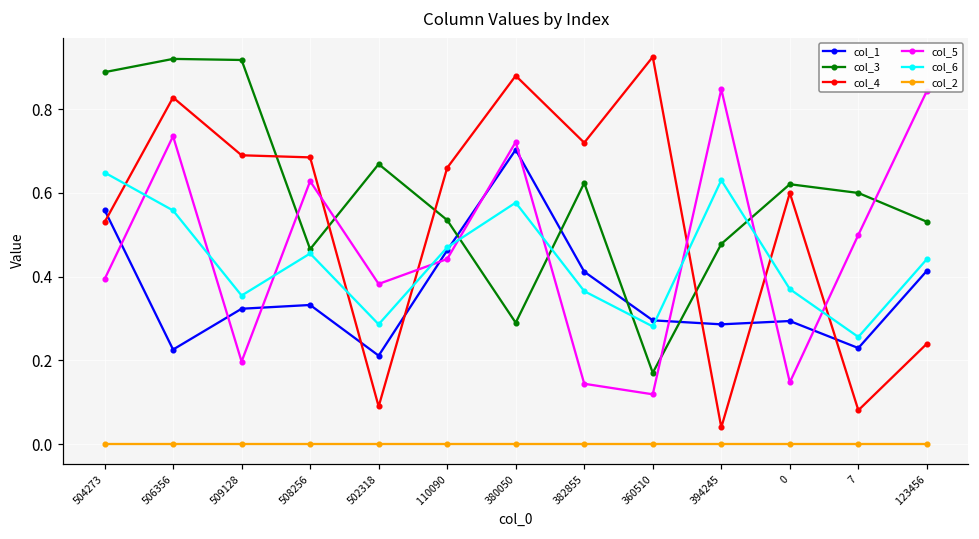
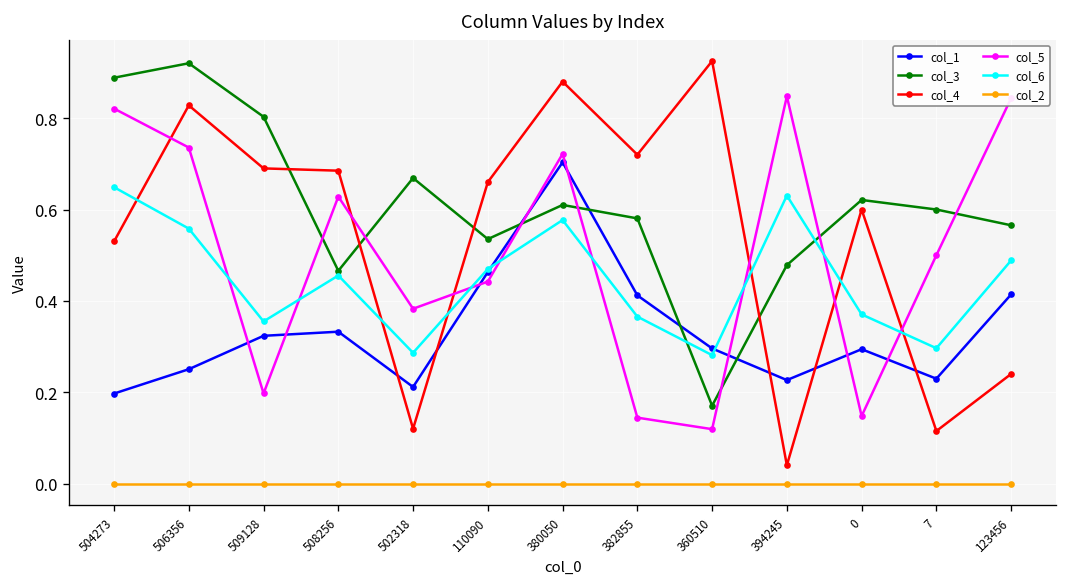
  {
    "col_1": {
-     "504273": 0.56,
-     "506356": 0.23,
+     "504273": 0.20,
+     "506356": 0.25,
      "509128": 0.32,
      "508256": 0.33,
      "502318": 0.21,
      "110090": 0.46,
      "380050": 0.70,
      "382855": 0.41,
      "360510": 0.30,
-     "394245": 0.29,
+     "394245": 0.23,
      "0": 0.29,
      "7": 0.23,
      "123456": 0.41
    },
    "col_3": {
      "504273": 0.89,
      "506356": 0.92,
-     "509128": 0.92,
+     "509128": 0.80,
      "508256": 0.47,
      "502318": 0.67,
      "110090": 0.54,
-     "380050": 0.29,
-     "382855": 0.62,
+     "380050": 0.61,
+     "382855": 0.58,
      "360510": 0.17,
      "394245": 0.48,
      "0": 0.62,
      "7": 0.60,
-     "123456": 0.53
+     "123456": 0.57
    },
    "col_4": {
      "504273": 0.53,
      "506356": 0.83,
      "509128": 0.69,
      "508256": 0.69,
-     "502318": 0.09,
+     "502318": 0.12,
      "110090": 0.66,
      "380050": 0.88,
      "382855": 0.72,
      "360510": 0.93,
      "394245": 0.04,
      "0": 0.60,
-     "7": 0.08,
+     "7": 0.12,
      "123456": 0.24
    },
    "col_5": {
-     "504273": 0.39,
+     "504273": 0.82,
      "506356": 0.74,
      "509128": 0.20,
      "508256": 0.63,
      "502318": 0.38,
      "110090": 0.44,
      "380050": 0.72,
      "382855": 0.14,
      "360510": 0.12,
      "394245": 0.85,
      "0": 0.15,
      "7": 0.50
    },
    "col_6": {
      "504273": 0.65,
      "506356": 0.56,
      "509128": 0.35,
      "508256": 0.46,
      "502318": 0.29,
      "110090": 0.47,
      "380050": 0.58,
      "382855": 0.37,
      "360510": 0.28,
      "394245": 0.63,
      "0": 0.37,
-     "7": 0.26,
-     "123456": 0.44
+     "7": 0.30,
+     "123456": 0.49
    },
    "col_2": {
      "504273": 0.00,
      "506356": 0.00,
      "509128": 0.00,
      "508256": 0.00,
      "502318": 0.00,
      "110090": 0.00,
      "380050": 0.00,
      "382855": 0.00,
      "360510": 0.00,
      "394245": 0.00,
      "0": 0.00,
      "7": 0.00,
      "123456": 0.00
    }
  }
